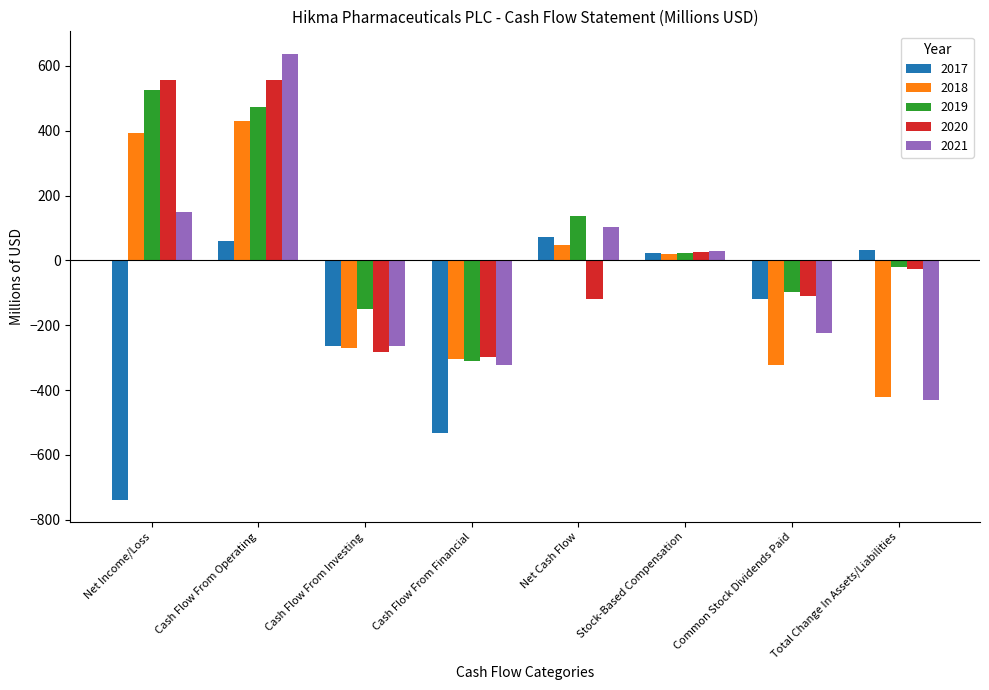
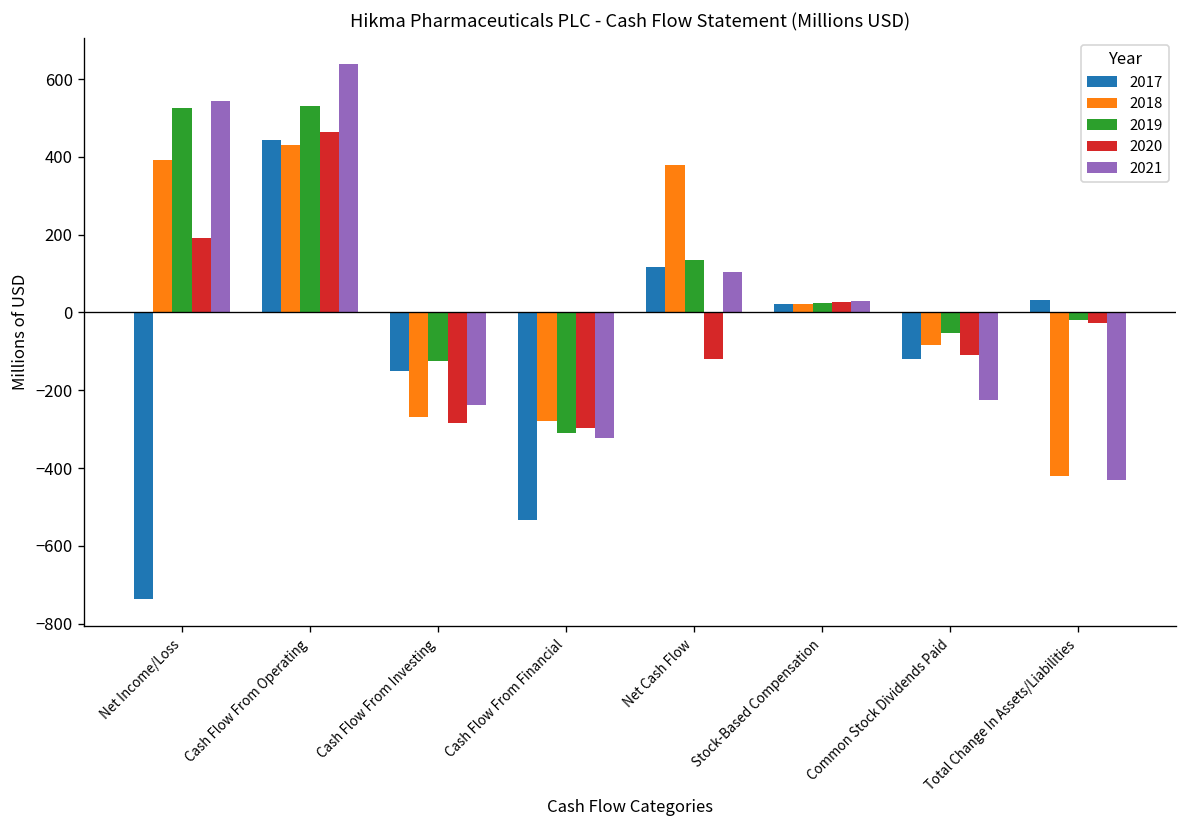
  {
    "2017": {
      "Net Income/Loss": -740,
-     "Cash Flow From Operating": 60,
-     "Cash Flow From Investing": -260,
+     "Cash Flow From Operating": 440,
+     "Cash Flow From Investing": -150,
      "Cash Flow From Financial": -530,
-     "Net Cash Flow": 70,
+     "Net Cash Flow": 120,
      "Stock-Based Compensation": 20,
      "Common Stock Dividends Paid": -120,
      "Total Change In Assets/Liabilities": 30
    },
    "2018": {
      "Net Income/Loss": 390,
      "Cash Flow From Operating": 430,
      "Cash Flow From Investing": -270,
-     "Cash Flow From Financial": -310,
-     "Net Cash Flow": 50,
+     "Cash Flow From Financial": -280,
+     "Net Cash Flow": 380,
      "Stock-Based Compensation": 20,
-     "Common Stock Dividends Paid": -320,
+     "Common Stock Dividends Paid": -80,
      "Total Change In Assets/Liabilities": -420
    },
    "2019": {
      "Net Income/Loss": 530,
-     "Cash Flow From Operating": 470,
-     "Cash Flow From Investing": -150,
+     "Cash Flow From Operating": 530,
+     "Cash Flow From Investing": -130,
      "Cash Flow From Financial": -310,
      "Net Cash Flow": 140,
      "Stock-Based Compensation": 20,
-     "Common Stock Dividends Paid": -100,
+     "Common Stock Dividends Paid": -50,
      "Total Change In Assets/Liabilities": -20
    },
    "2020": {
-     "Net Income/Loss": 560,
-     "Cash Flow From Operating": 560,
+     "Net Income/Loss": 190,
+     "Cash Flow From Operating": 460,
      "Cash Flow From Investing": -280,
      "Cash Flow From Financial": -300,
      "Net Cash Flow": -120,
      "Stock-Based Compensation": 30,
      "Common Stock Dividends Paid": -110,
      "Total Change In Assets/Liabilities": -30
    },
    "2021": {
-     "Net Income/Loss": 150,
+     "Net Income/Loss": 540,
      "Cash Flow From Operating": 640,
-     "Cash Flow From Investing": -260,
+     "Cash Flow From Investing": -240,
      "Cash Flow From Financial": -320,
      "Net Cash Flow": 100,
      "Stock-Based Compensation": 30,
      "Common Stock Dividends Paid": -220,
      "Total Change In Assets/Liabilities": -430
    }
  }
